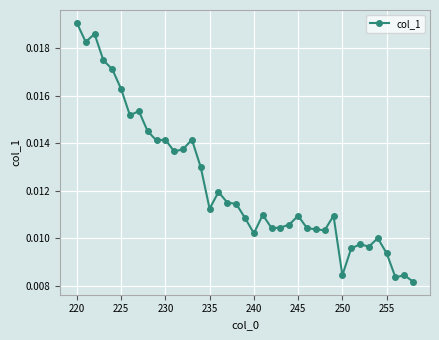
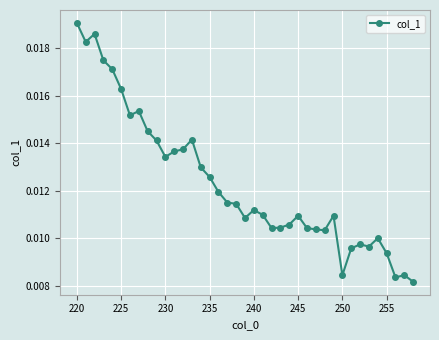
  {
    "220": 0.0191,
    "225": 0.0163,
-   "230": 0.0141,
-   "235": 0.0112,
-   "240": 0.0102,
+   "230": 0.0134,
+   "235": 0.0126,
+   "240": 0.0112,
    "245": 0.0109,
    "250": 0.0084,
    "255": 0.0094
  }
